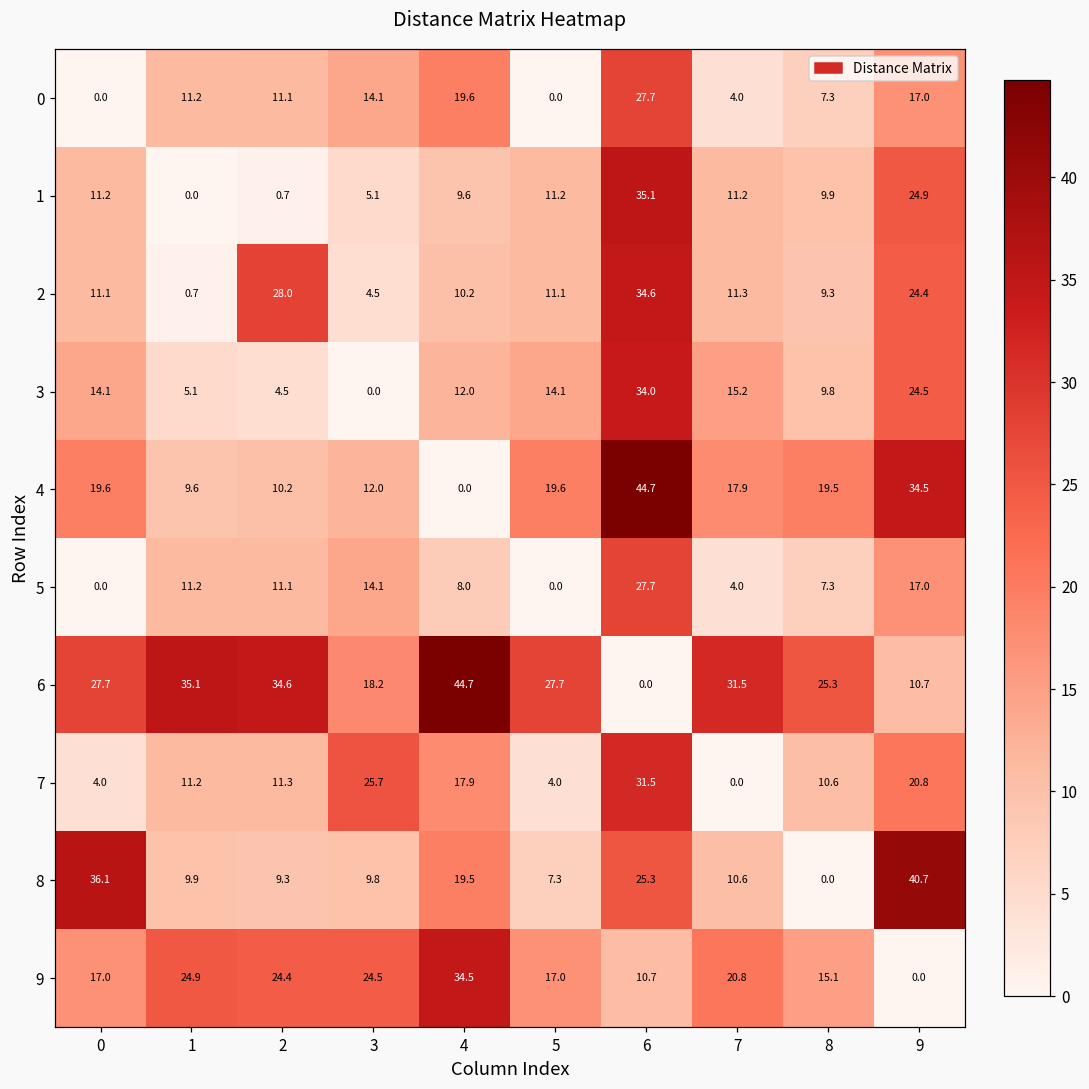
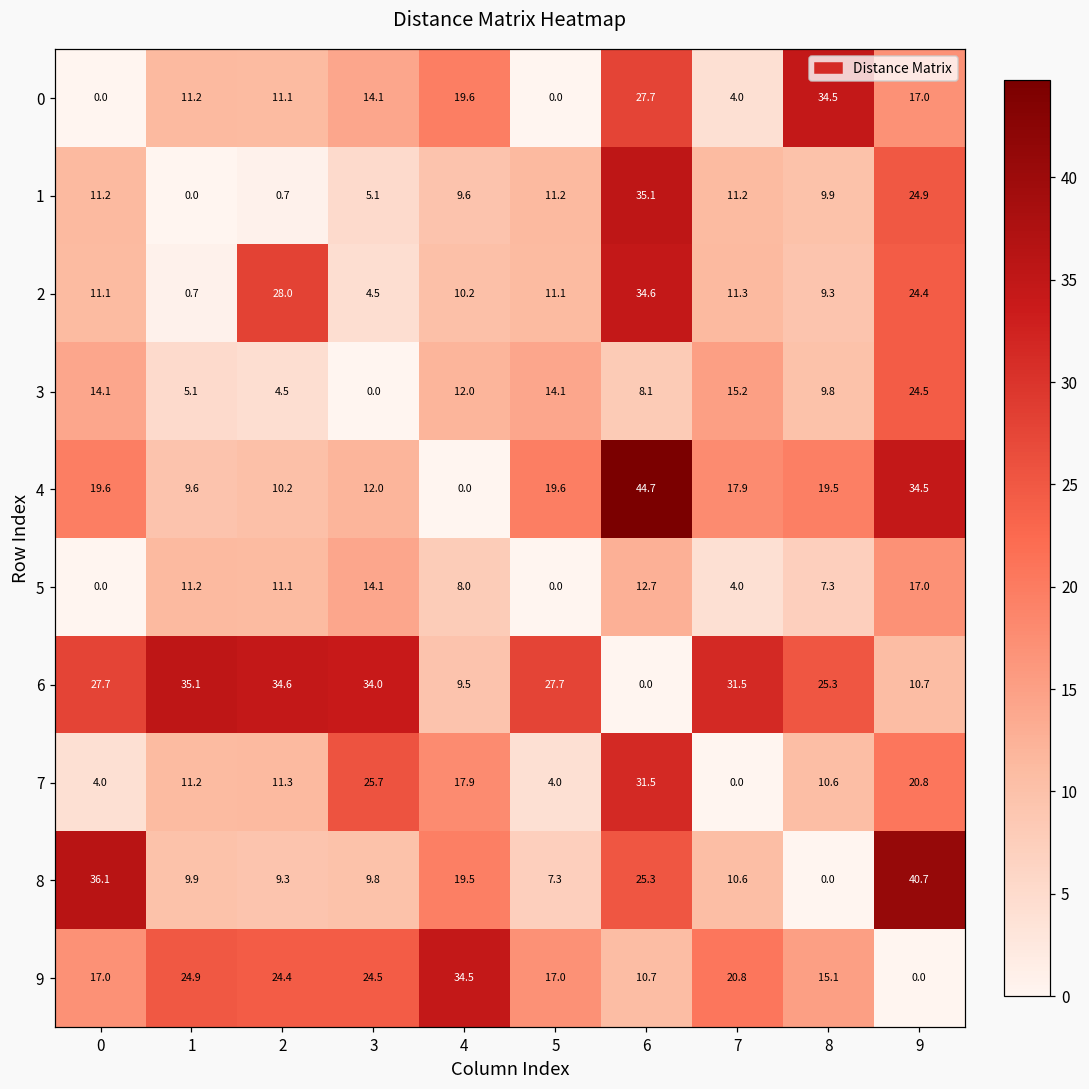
  {
    "0": {
      "0": 0.0,
      "1": 11.2,
      "2": 11.1,
      "3": 14.1,
      "4": 19.6,
      "5": 0.0,
      "6": 27.7,
      "7": 4.0,
-     "8": 7.3,
+     "8": 34.5,
      "9": 17.0
    },
    "1": {
      "0": 11.2,
      "1": 0.0,
      "2": 0.7,
      "3": 5.1,
      "4": 9.6,
      "5": 11.2,
      "6": 35.1,
      "7": 11.2,
      "8": 9.9,
      "9": 24.9
    },
    "2": {
      "0": 11.1,
      "1": 0.7,
      "2": 28.0,
      "3": 4.5,
      "4": 10.2,
      "5": 11.1,
      "6": 34.6,
      "7": 11.3,
      "8": 9.3,
      "9": 24.4
    },
    "3": {
      "0": 14.1,
      "1": 5.1,
      "2": 4.5,
      "3": 0.0,
      "4": 12.0,
      "5": 14.1,
-     "6": 34.0,
+     "6": 8.1,
      "7": 15.2,
      "8": 9.8,
      "9": 24.5
    },
    "4": {
      "0": 19.6,
      "1": 9.6,
      "2": 10.2,
      "3": 12.0,
      "4": 0.0,
      "5": 19.6,
      "6": 44.7,
      "7": 17.9,
      "8": 19.5,
      "9": 34.5
    },
    "5": {
      "0": 0.0,
      "1": 11.2,
      "2": 11.1,
      "3": 14.1,
      "4": 8.0,
      "5": 0.0,
-     "6": 27.7,
+     "6": 12.7,
      "7": 4.0,
      "8": 7.3,
      "9": 17.0
    },
    "6": {
      "0": 27.7,
      "1": 35.1,
      "2": 34.6,
-     "3": 18.2,
-     "4": 44.7,
+     "3": 34.0,
+     "4": 9.5,
      "5": 27.7,
      "6": 0.0,
      "7": 31.5,
      "8": 25.3,
      "9": 10.7
    },
    "7": {
      "0": 4.0,
      "1": 11.2,
      "2": 11.3,
      "3": 25.7,
      "4": 17.9,
      "5": 4.0,
      "6": 31.5,
      "7": 0.0,
      "8": 10.6,
      "9": 20.8
    },
    "8": {
      "0": 36.1,
      "1": 9.9,
      "2": 9.3,
      "3": 9.8,
      "4": 19.5,
      "5": 7.3,
      "6": 25.3,
      "7": 10.6,
      "8": 0.0,
      "9": 40.7
    },
    "9": {
      "0": 17.0,
      "1": 24.9,
      "2": 24.4,
      "3": 24.5,
      "4": 34.5,
      "5": 17.0,
      "6": 10.7,
      "7": 20.8,
      "8": 15.1,
      "9": 0.0
    }
  }
